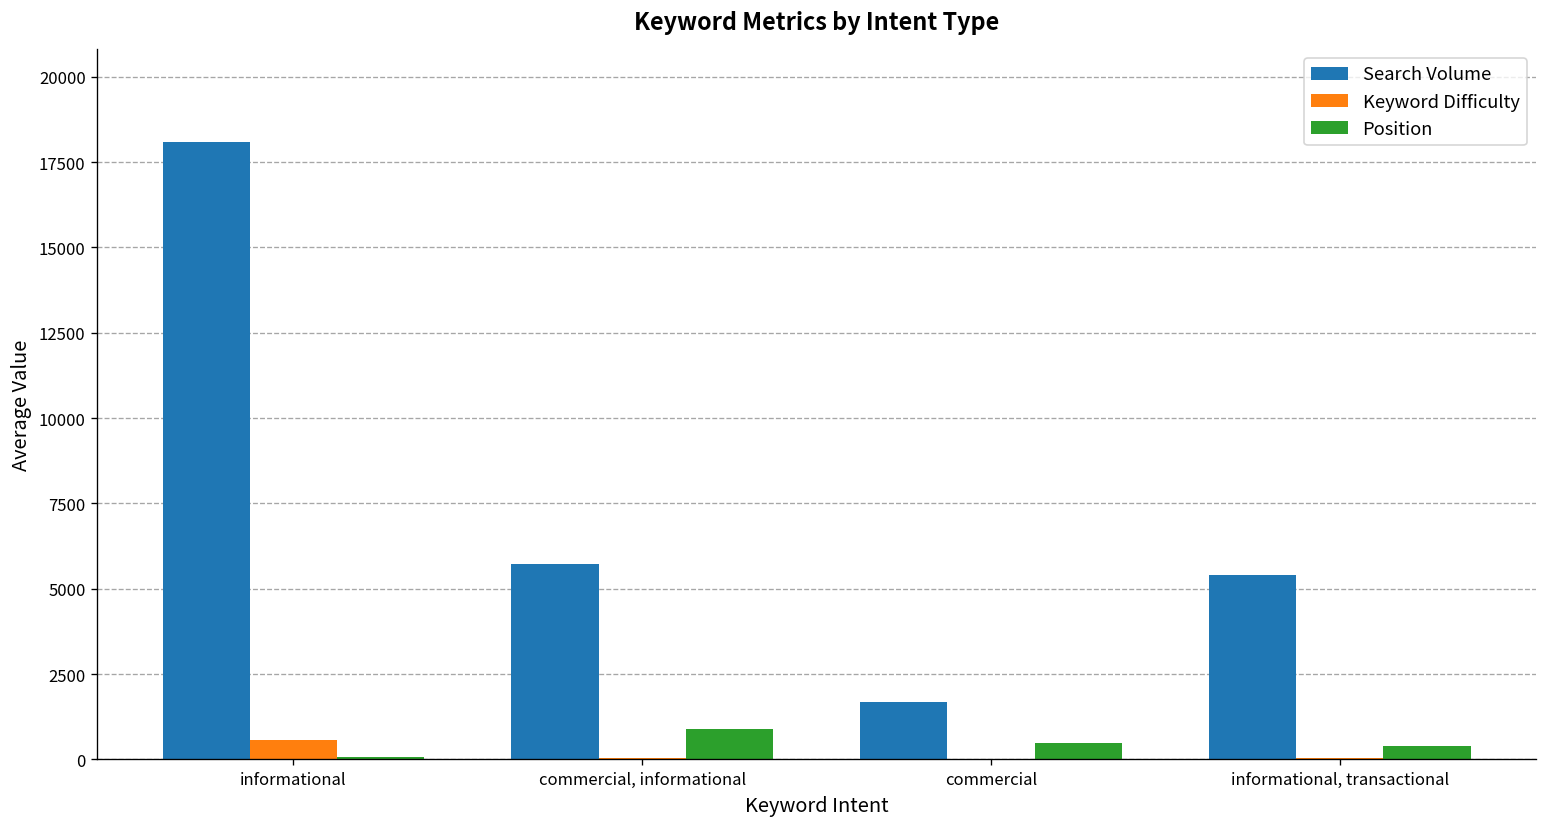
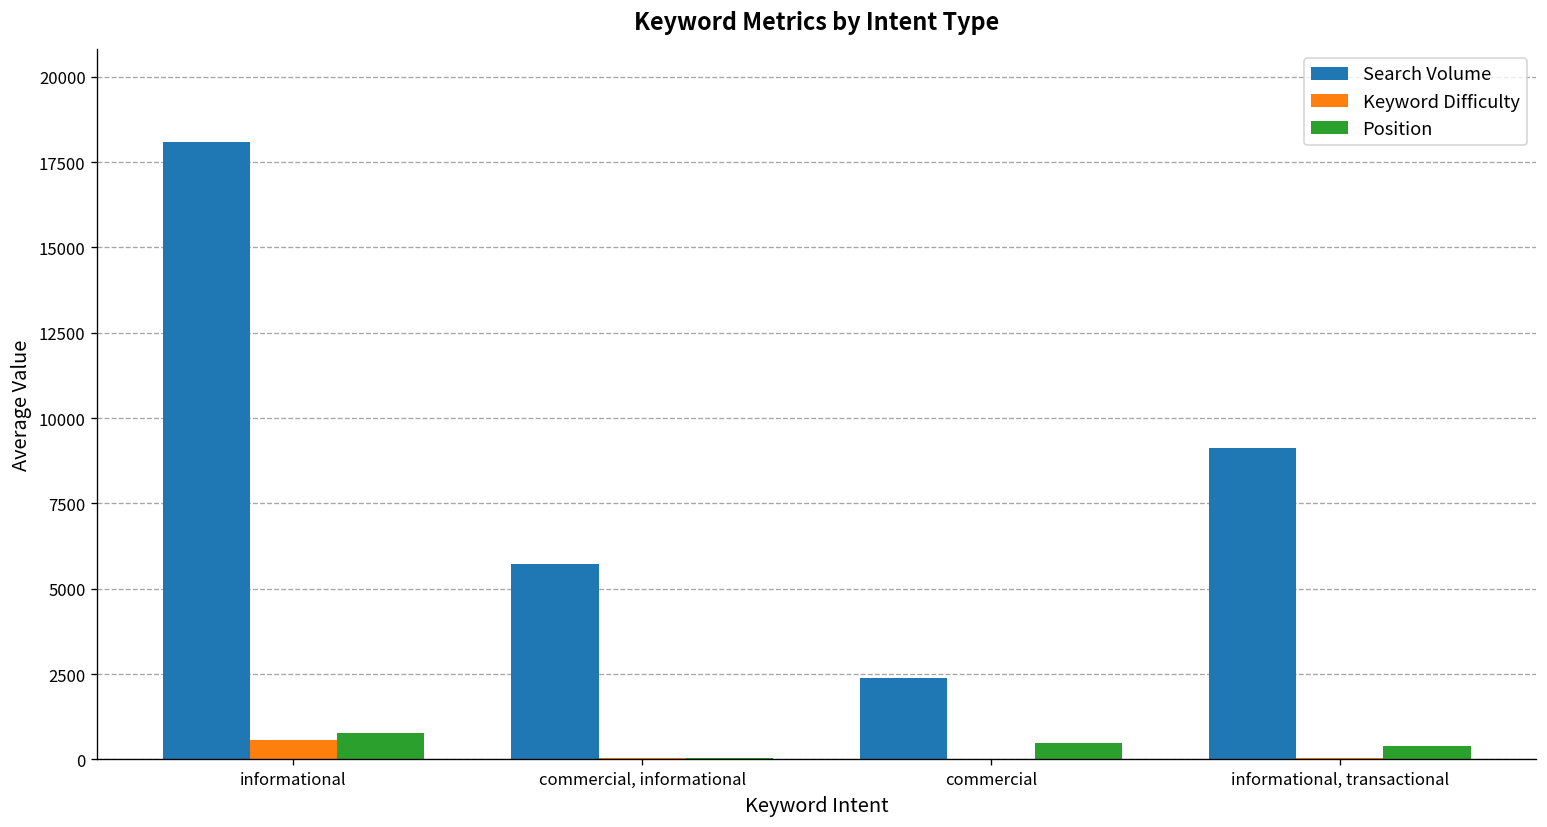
  {
    "Search Volume": {
      "informational": 18100,
      "commercial, informational": 5700,
-     "commercial": 1700,
-     "informational, transactional": 5400
+     "commercial": 2400,
+     "informational, transactional": 9100
    },
    "Keyword Difficulty": {
      "informational": 600
    },
    "Position": {
-     "informational": 100,
-     "commercial, informational": 900,
+     "informational": 800,
+     "commercial, informational": 0,
      "commercial": 500,
      "informational, transactional": 400
    }
  }
